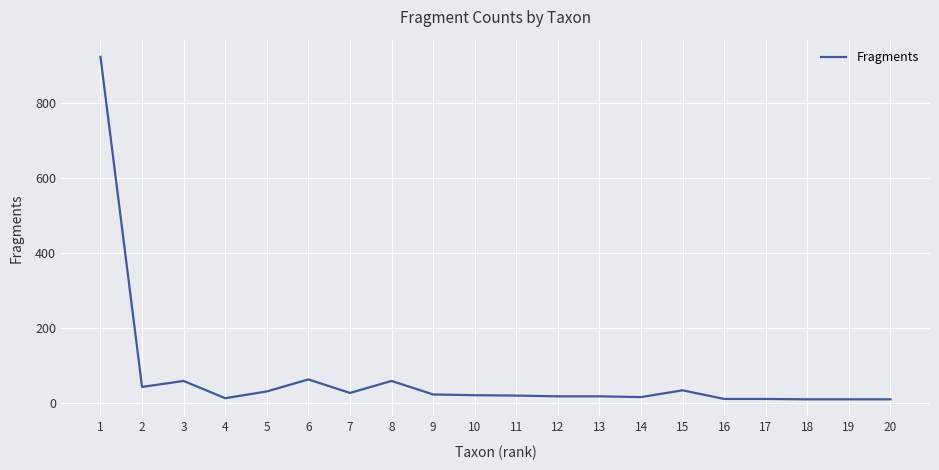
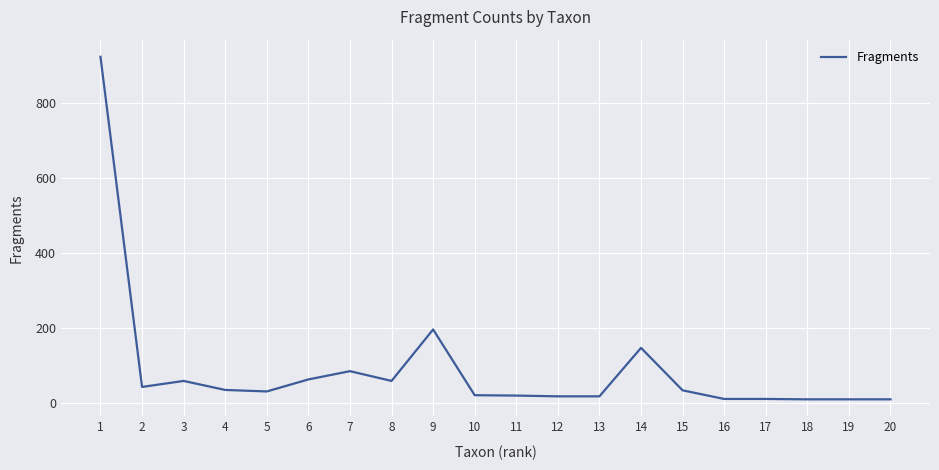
  {
    "1": 920,
    "2": 40,
    "3": 60,
-   "4": 10,
+   "4": 40,
    "5": 30,
    "6": 60,
-   "7": 30,
+   "7": 90,
    "8": 60,
-   "9": 20,
+   "9": 200,
    "10": 20,
    "11": 20,
    "12": 20,
    "13": 20,
-   "14": 20,
+   "14": 150,
    "15": 30,
    "16": 10,
    "17": 10,
    "18": 10,
    "19": 10,
    "20": 10
  }
